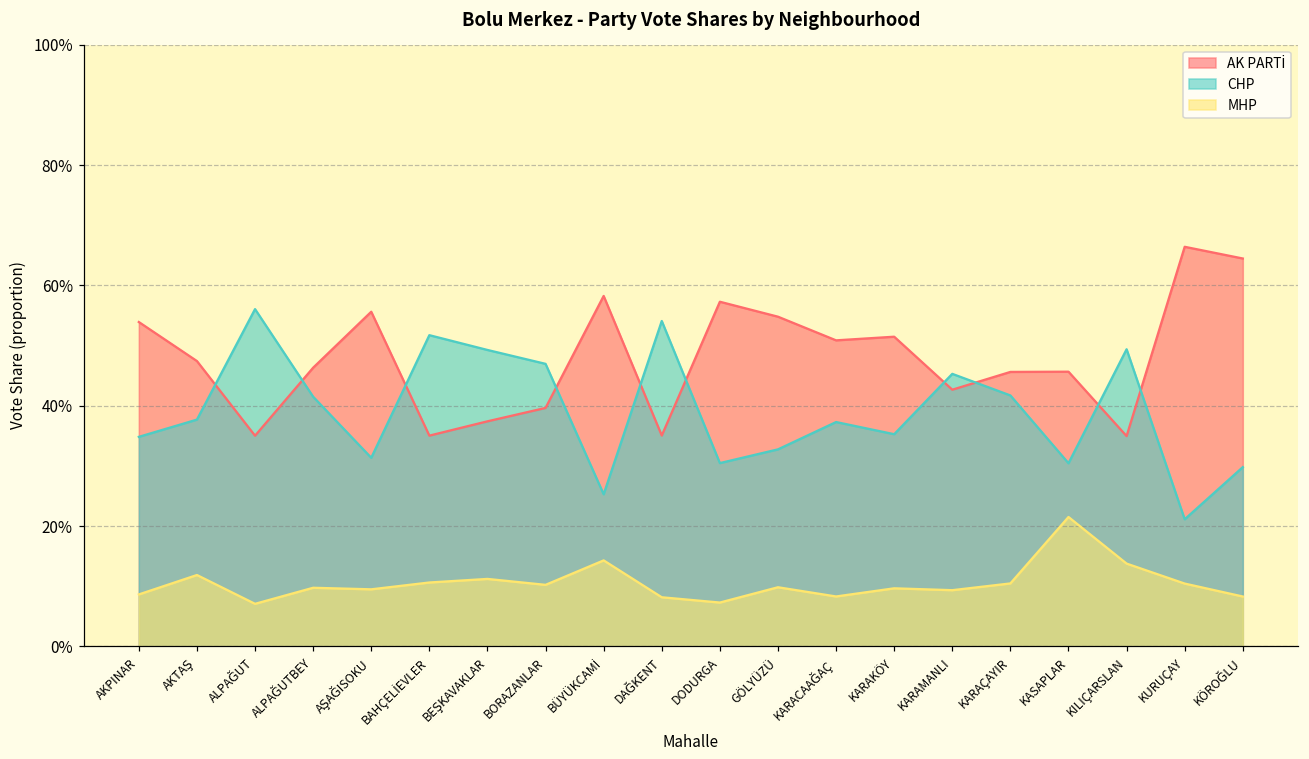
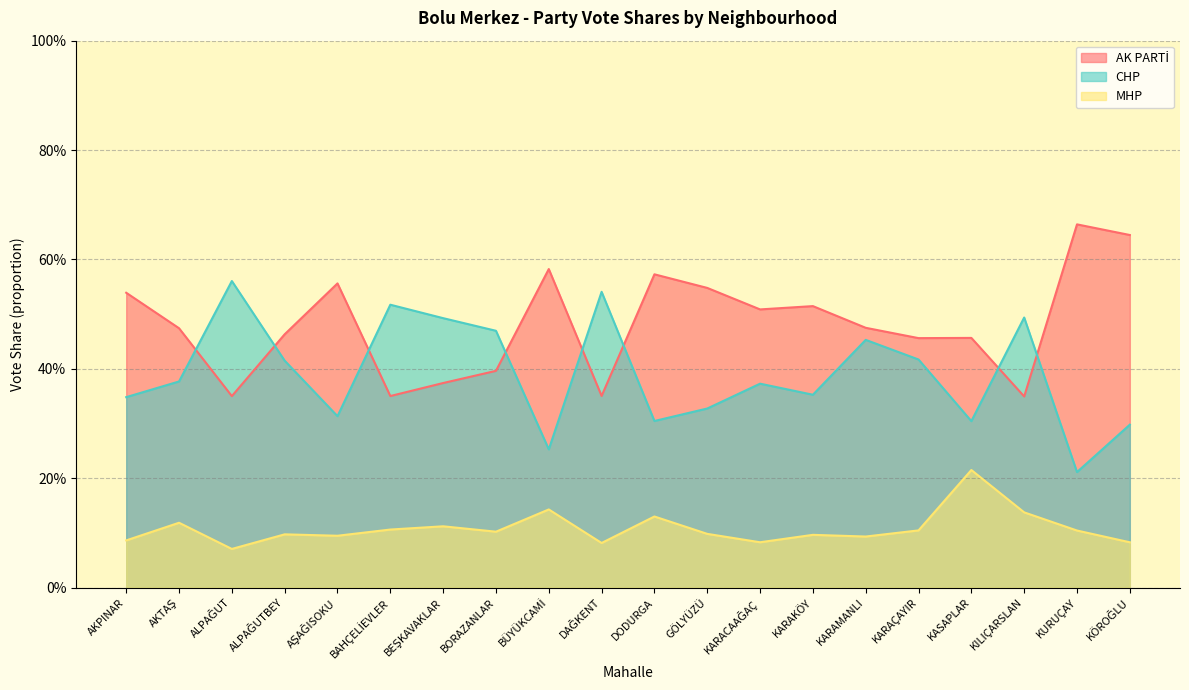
  {
    "AK PARTİ": {
      "AKPINAR": "54%",
      "AKTAŞ": "47%",
      "ALPAĞUT": "35%",
      "ALPAĞUTBEY": "46%",
      "AŞAĞISOKU": "56%",
      "BAHÇELİEVLER": "35%",
      "BEŞKAVAKLAR": "37%",
      "BORAZANLAR": "40%",
      "BÜYÜKCAMİ": "58%",
      "DAĞKENT": "35%",
      "DODURGA": "57%",
      "GÖLYÜZÜ": "55%",
      "KARACAAĞAÇ": "51%",
      "KARAKÖY": "51%",
-     "KARAMANLI": "43%",
+     "KARAMANLI": "48%",
      "KARAÇAYIR": "46%",
      "KASAPLAR": "46%",
      "KILIÇARSLAN": "35%",
      "KURUÇAY": "66%",
      "KÖROĞLU": "64%"
    },
    "CHP": {
      "AKPINAR": "35%",
      "AKTAŞ": "38%",
      "ALPAĞUT": "56%",
      "ALPAĞUTBEY": "41%",
      "AŞAĞISOKU": "31%",
      "BAHÇELİEVLER": "52%",
      "BEŞKAVAKLAR": "49%",
      "BORAZANLAR": "47%",
      "BÜYÜKCAMİ": "25%",
      "DAĞKENT": "54%",
      "DODURGA": "30%",
      "GÖLYÜZÜ": "33%",
      "KARACAAĞAÇ": "37%",
      "KARAKÖY": "35%",
      "KARAMANLI": "45%",
      "KARAÇAYIR": "42%",
      "KASAPLAR": "30%",
      "KILIÇARSLAN": "49%",
      "KURUÇAY": "21%",
      "KÖROĞLU": "30%"
    },
    "MHP": {
      "AKPINAR": "9%",
      "AKTAŞ": "12%",
      "ALPAĞUT": "7%",
      "ALPAĞUTBEY": "10%",
      "AŞAĞISOKU": "9%",
      "BAHÇELİEVLER": "11%",
      "BEŞKAVAKLAR": "11%",
      "BORAZANLAR": "10%",
      "BÜYÜKCAMİ": "14%",
      "DAĞKENT": "8%",
-     "DODURGA": "7%",
+     "DODURGA": "13%",
      "GÖLYÜZÜ": "10%",
      "KARACAAĞAÇ": "8%",
      "KARAKÖY": "10%",
      "KARAMANLI": "9%",
      "KARAÇAYIR": "10%",
      "KASAPLAR": "21%",
      "KILIÇARSLAN": "14%",
      "KURUÇAY": "10%",
      "KÖROĞLU": "8%"
    }
  }
